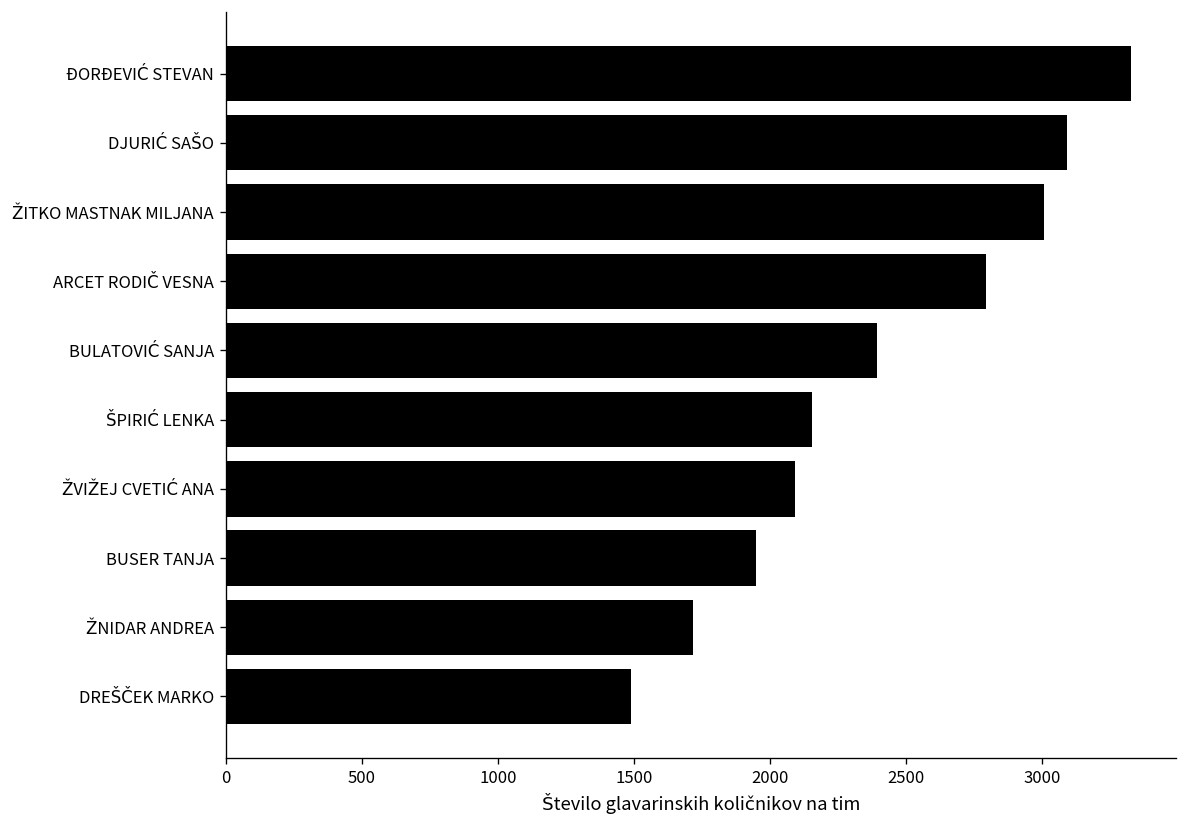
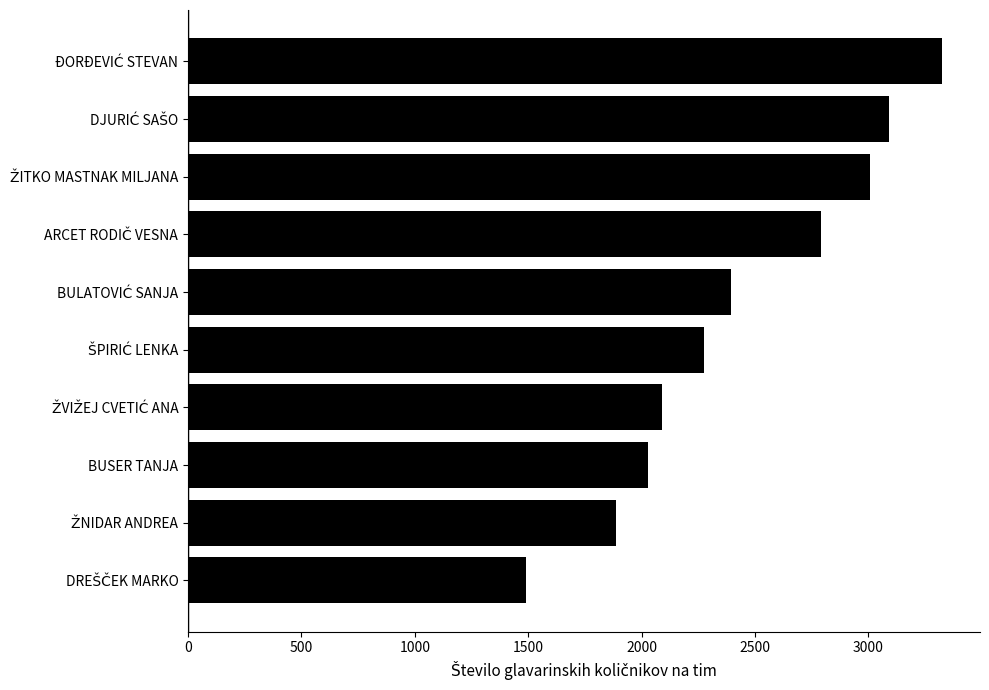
  {
    "ĐORĐEVIĆ STEVAN": 3330,
    "DJURIĆ SAŠO": 3090,
    "ŽITKO MASTNAK MILJANA": 3010,
    "ARCET RODIČ VESNA": 2790,
    "BULATOVIĆ SANJA": 2390,
-   "ŠPIRIĆ LENKA": 2150,
+   "ŠPIRIĆ LENKA": 2270,
    "ŽVIŽEJ CVETIĆ ANA": 2090,
-   "BUSER TANJA": 1950,
-   "ŽNIDAR ANDREA": 1720,
+   "BUSER TANJA": 2030,
+   "ŽNIDAR ANDREA": 1890,
    "DREŠČEK MARKO": 1490
  }
